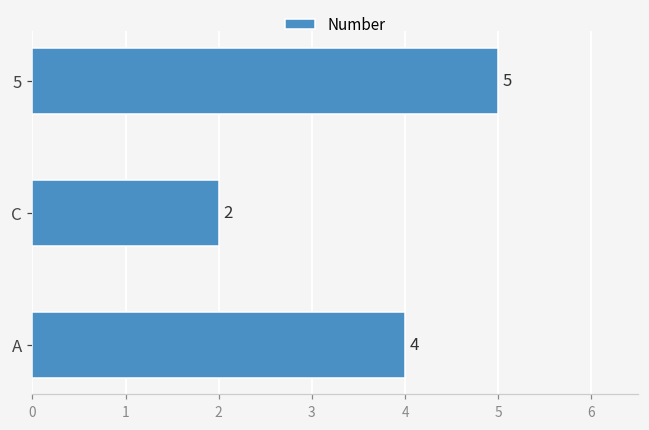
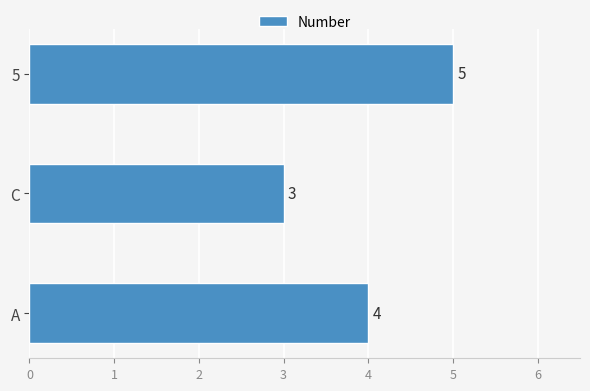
  {
    "5": 5,
-   "C": 2,
+   "C": 3,
    "A": 4
  }
